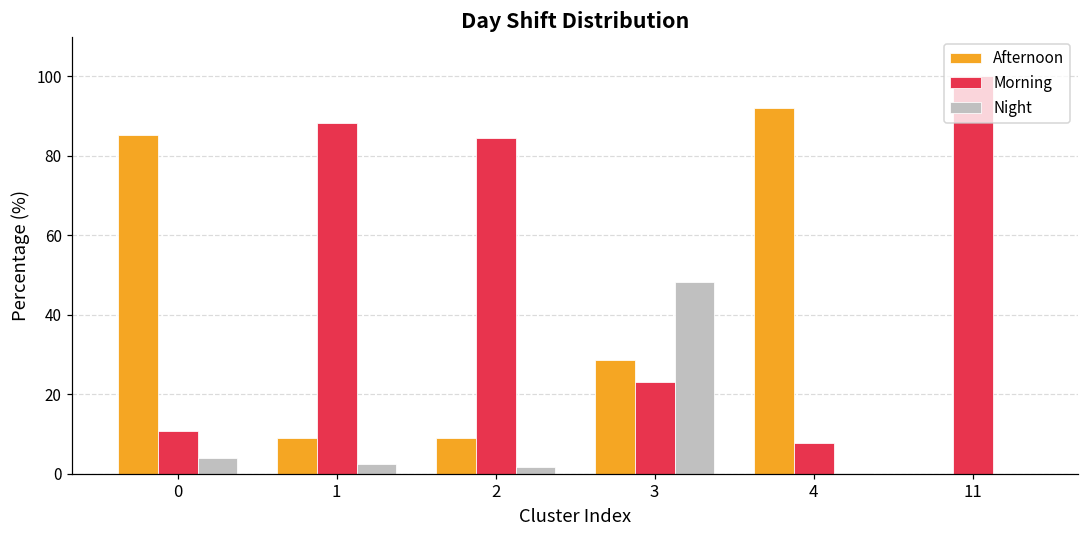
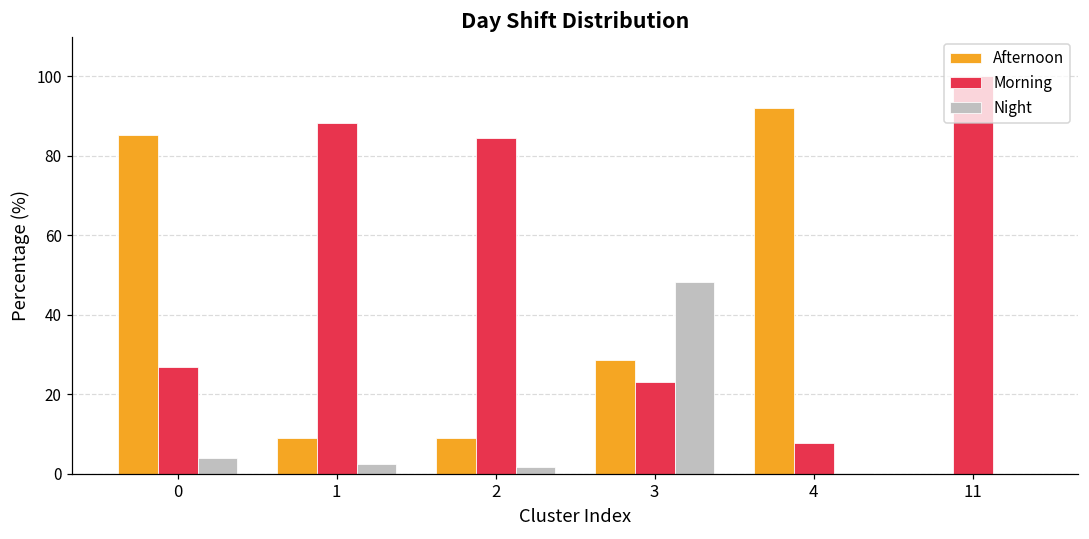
  {
    "Afternoon": {
      "0": 85,
      "1": 9,
      "2": 9,
      "3": 29,
      "4": 92,
      "11": 0
    },
    "Morning": {
-     "0": 11,
+     "0": 27,
      "1": 88,
      "2": 85,
      "3": 23,
      "4": 8
    },
    "Night": {
      "0": 4,
      "1": 3,
      "2": 2,
      "3": 48,
      "11": 0
    }
  }
